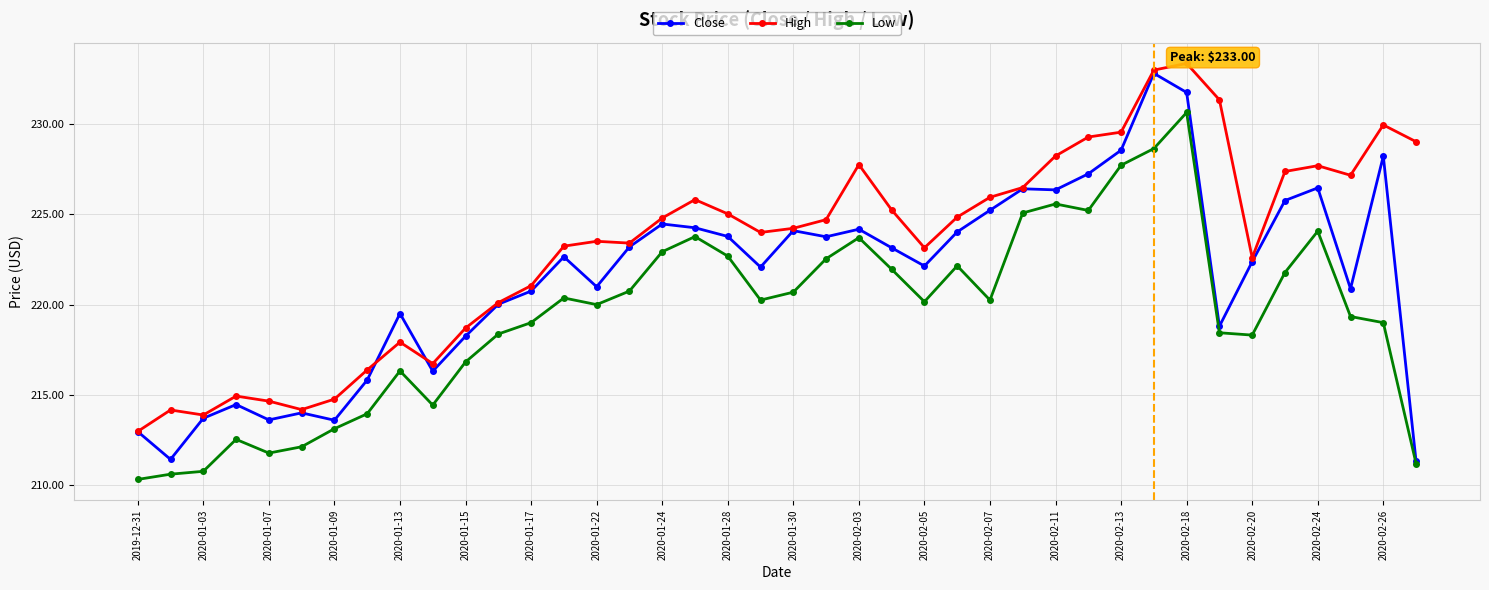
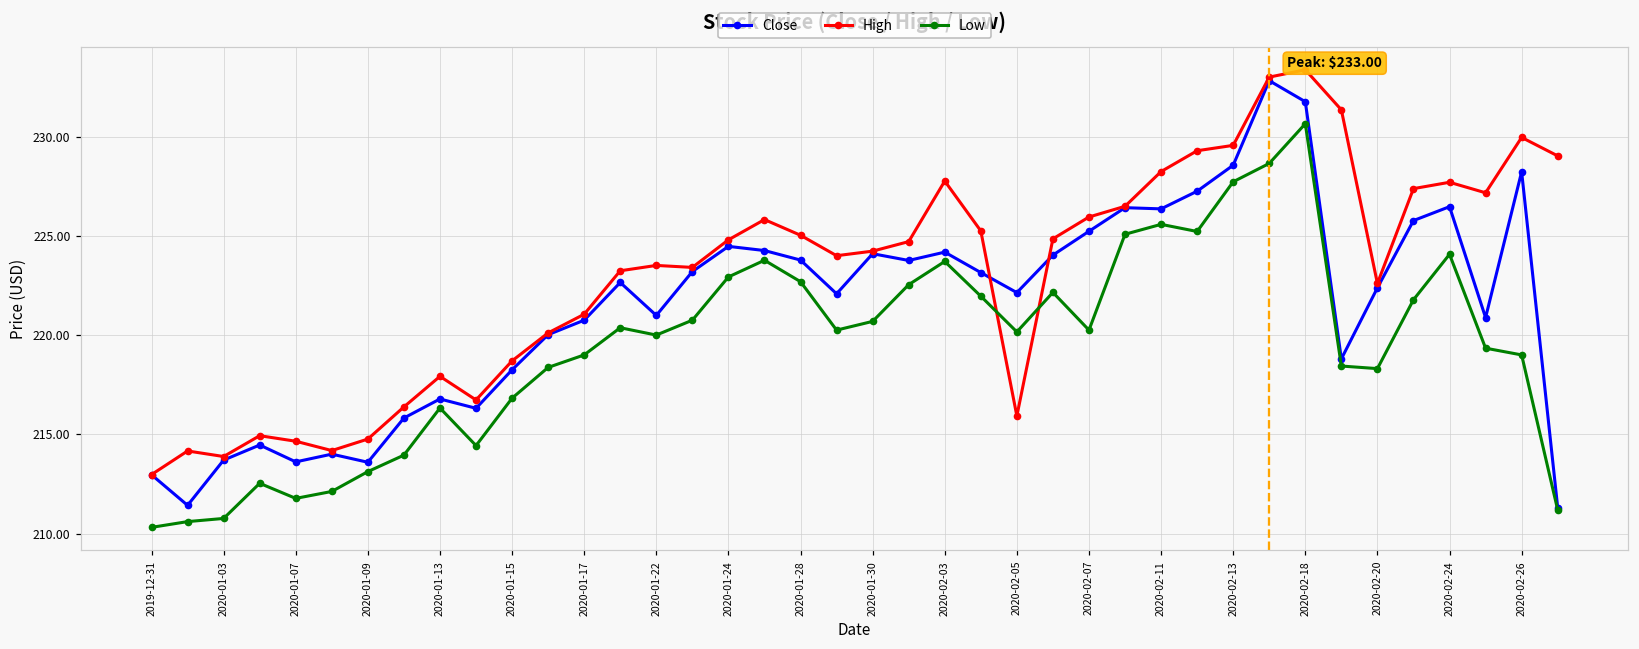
  {
    "Close": {
      "2020-01-03": 213.7,
      "2020-01-07": 213.6,
      "2020-01-09": 213.6,
-     "2020-01-13": 219.5,
+     "2020-01-13": 216.8,
      "2020-01-15": 218.3,
      "2020-01-17": 220.8,
      "2020-01-22": 221.0,
      "2020-01-24": 224.5,
      "2020-01-28": 223.8,
      "2020-02-03": 224.2,
      "2020-02-05": 222.1,
      "2020-02-07": 225.2,
      "2020-02-11": 226.4,
      "2020-02-13": 228.6,
      "2020-02-18": 231.8,
      "2020-02-20": 222.4,
      "2020-02-24": 226.5,
      "2020-02-26": 228.2
    },
    "High": {
      "2020-01-03": 213.9,
      "2020-01-07": 214.6,
      "2020-01-09": 214.8,
      "2020-01-13": 217.9,
      "2020-01-15": 218.7,
      "2020-01-17": 221.1,
      "2020-01-22": 223.5,
      "2020-01-24": 224.8,
      "2020-01-28": 225.0,
      "2020-02-03": 227.8,
-     "2020-02-05": 223.1,
+     "2020-02-05": 215.9,
      "2020-02-07": 225.9,
      "2020-02-11": 228.2,
      "2020-02-13": 229.6,
      "2020-02-20": 222.6,
      "2020-02-24": 227.7,
      "2020-02-26": 230.0
    },
    "Low": {
      "2019-12-31": 210.3,
      "2020-01-03": 210.8,
      "2020-01-07": 211.8,
      "2020-01-09": 213.1,
      "2020-01-13": 216.3,
      "2020-01-15": 216.8,
      "2020-01-17": 219.0,
      "2020-01-22": 220.0,
      "2020-01-24": 222.9,
      "2020-01-28": 222.7,
      "2020-01-30": 220.7,
      "2020-02-03": 223.7,
      "2020-02-05": 220.2,
      "2020-02-07": 220.2,
      "2020-02-11": 225.6,
      "2020-02-13": 227.7,
      "2020-02-18": 230.6,
      "2020-02-20": 218.3,
      "2020-02-24": 224.1,
      "2020-02-26": 219.0
    }
  }
